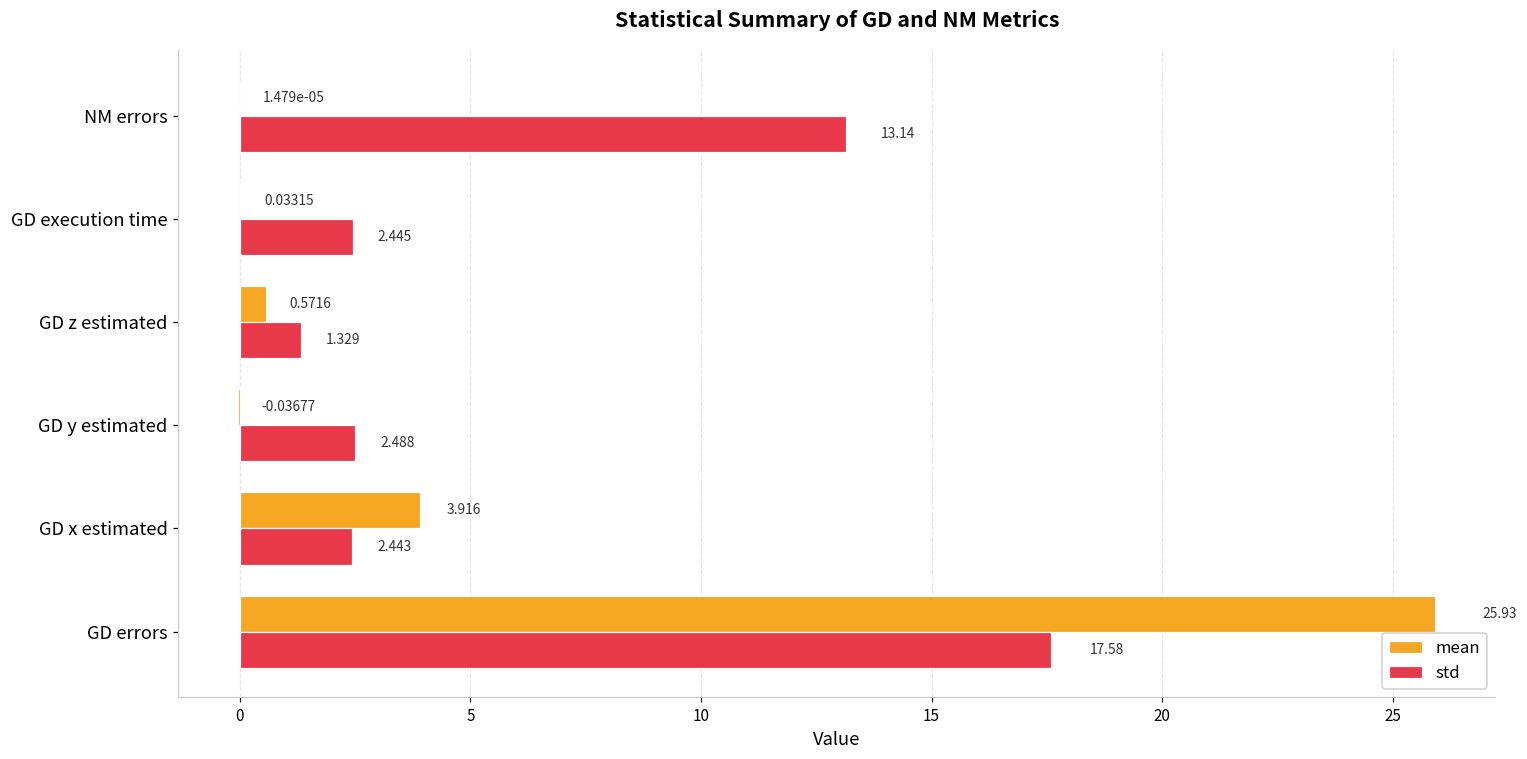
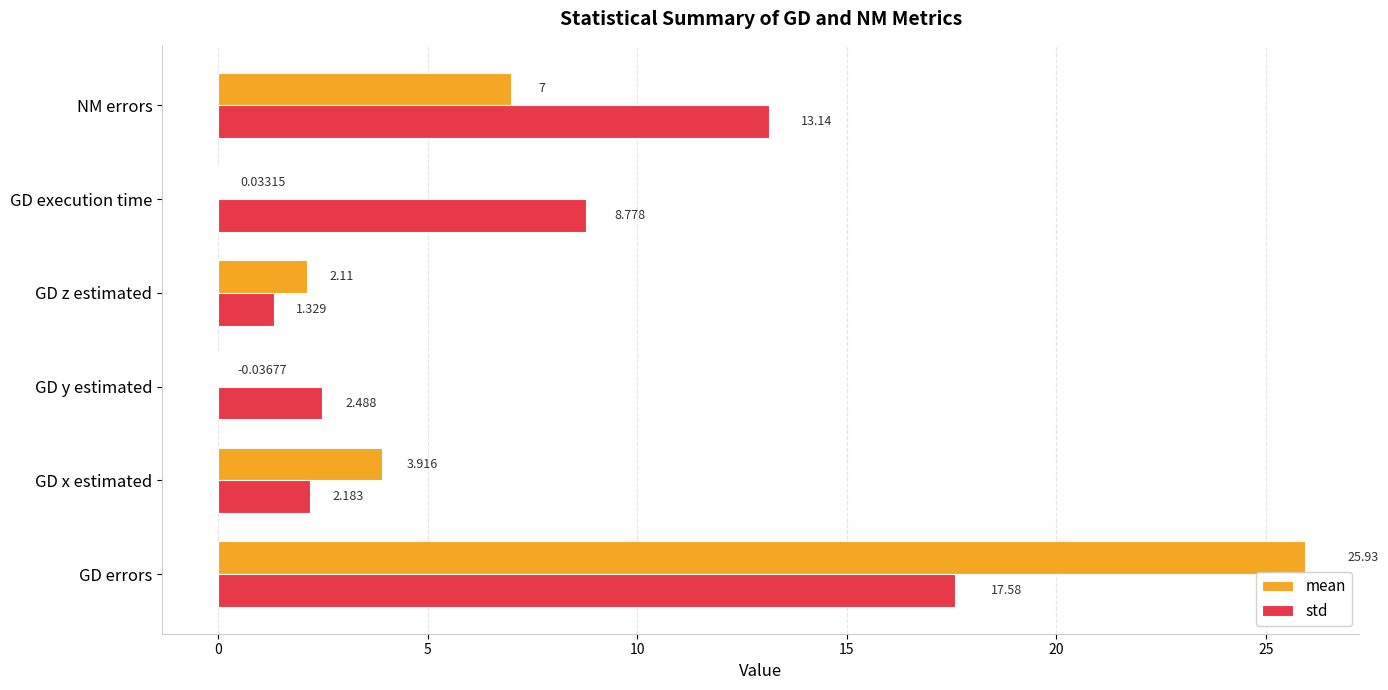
  {
    "mean": {
-     "NM errors": "1.479e-05",
+     "NM errors": "7",
      "GD execution time": "0.03315",
-     "GD z estimated": "0.5716",
+     "GD z estimated": "2.11",
      "GD y estimated": "-0.03677",
      "GD x estimated": "3.916"
    },
    "std": {
-     "GD execution time": "2.445",
+     "GD execution time": "8.778",
      "GD z estimated": "1.329",
      "GD y estimated": "2.488",
-     "GD x estimated": "2.443"
+     "GD x estimated": "2.183"
    }
  }
